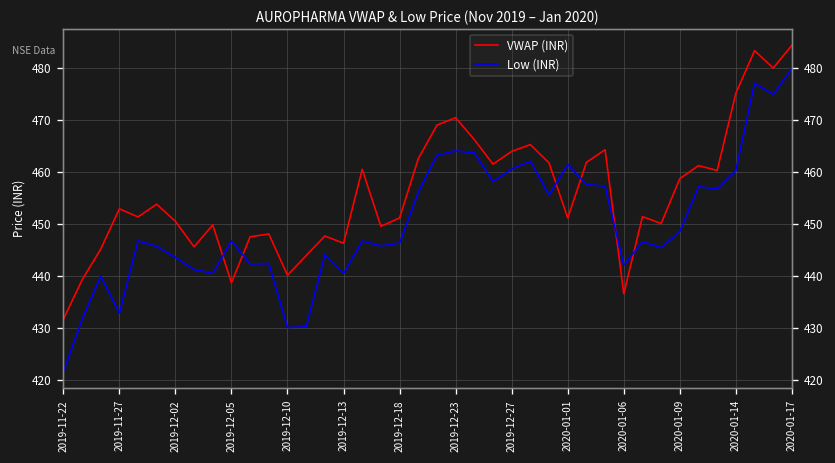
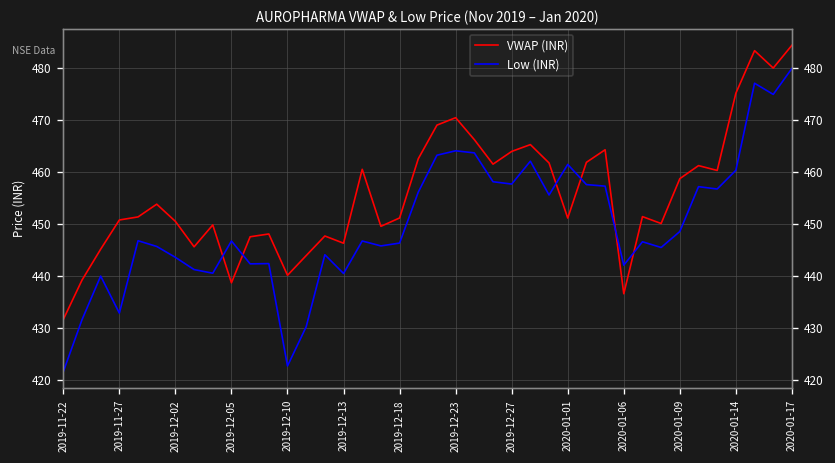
  {
    "VWAP (INR)": {
      "2019-11-22": 432,
-     "2019-11-27": 453,
+     "2019-11-27": 451,
      "2019-12-02": 450,
      "2019-12-05": 439,
      "2019-12-10": 440,
      "2019-12-13": 446,
      "2019-12-18": 451,
      "2019-12-23": 470,
      "2019-12-27": 464,
      "2020-01-01": 451,
      "2020-01-06": 437,
      "2020-01-09": 459,
      "2020-01-14": 475,
      "2020-01-17": 484
    },
    "Low (INR)": {
      "2019-11-22": 422,
      "2019-11-27": 433,
      "2019-12-02": 444,
      "2019-12-05": 447,
-     "2019-12-10": 430,
+     "2019-12-10": 423,
      "2019-12-13": 440,
      "2019-12-18": 446,
      "2019-12-23": 464,
-     "2019-12-27": 461,
+     "2019-12-27": 458,
      "2020-01-01": 461,
      "2020-01-06": 442,
      "2020-01-09": 448,
      "2020-01-14": 460,
      "2020-01-17": 480
    }
  }
